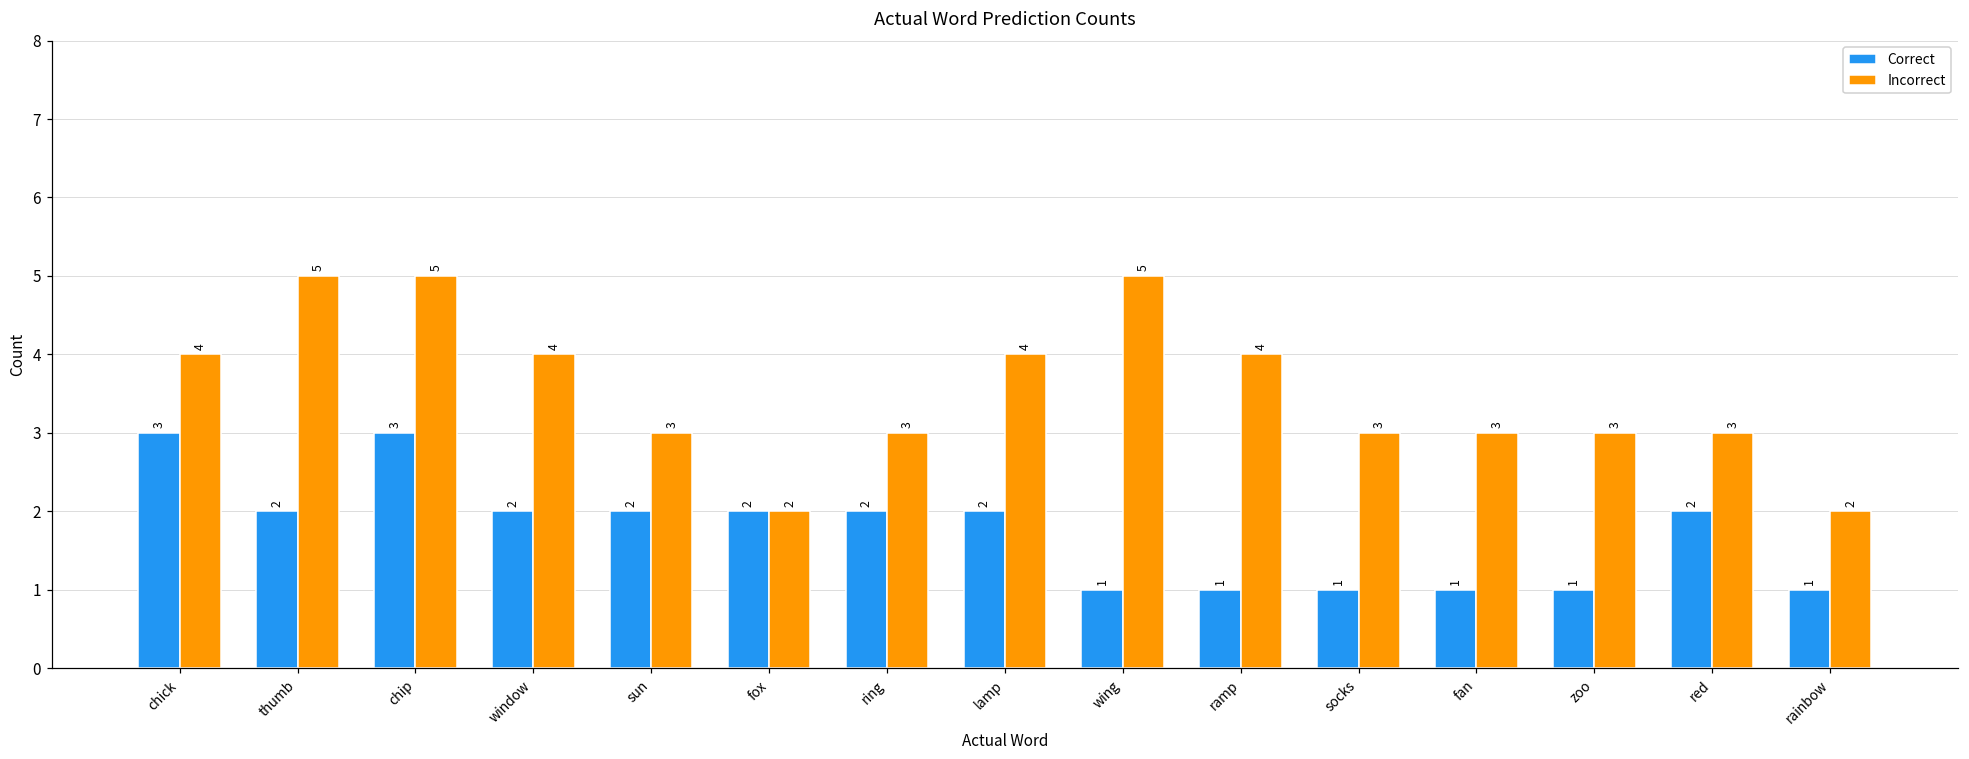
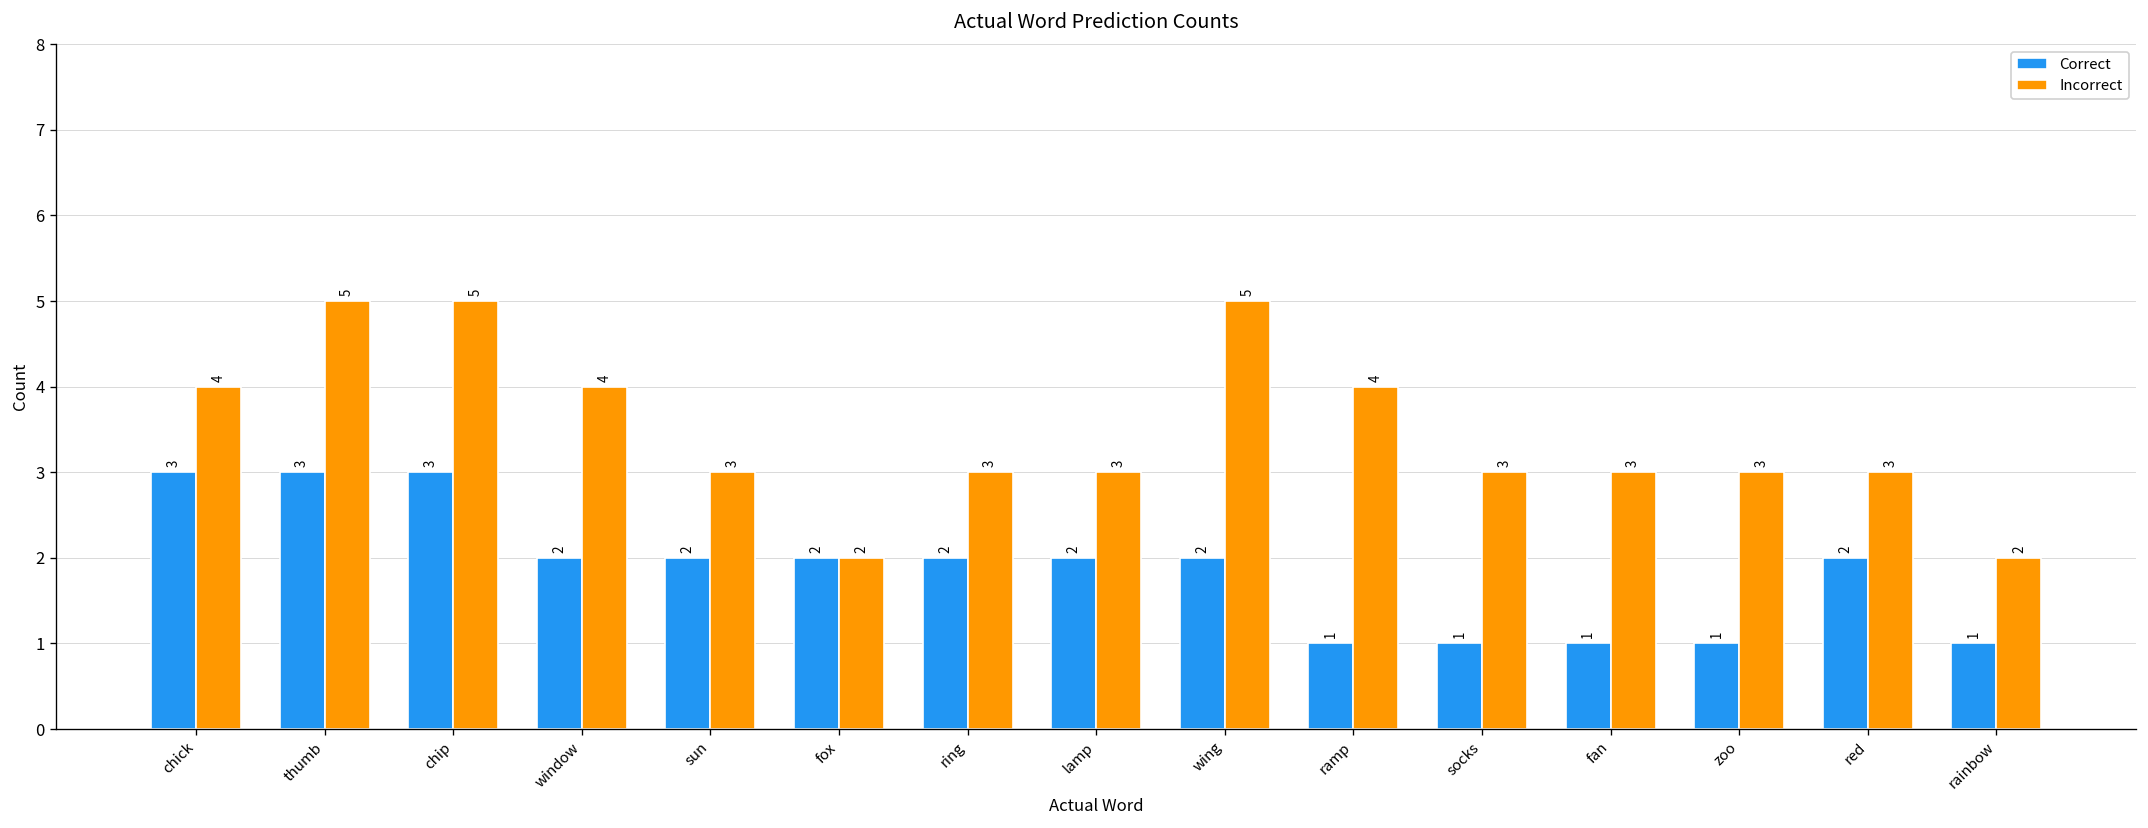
  {
    "Correct": {
      "chick": 3,
-     "thumb": 2,
+     "thumb": 3,
      "chip": 3,
      "window": 2,
      "sun": 2,
      "fox": 2,
      "ring": 2,
      "lamp": 2,
-     "wing": 1,
+     "wing": 2,
      "ramp": 1,
      "socks": 1,
      "fan": 1,
      "zoo": 1,
      "red": 2,
      "rainbow": 1
    },
    "Incorrect": {
      "chick": 4,
      "thumb": 5,
      "chip": 5,
      "window": 4,
      "sun": 3,
      "fox": 2,
      "ring": 3,
-     "lamp": 4,
+     "lamp": 3,
      "wing": 5,
      "ramp": 4,
      "socks": 3,
      "fan": 3,
      "zoo": 3,
      "red": 3,
      "rainbow": 2
    }
  }
